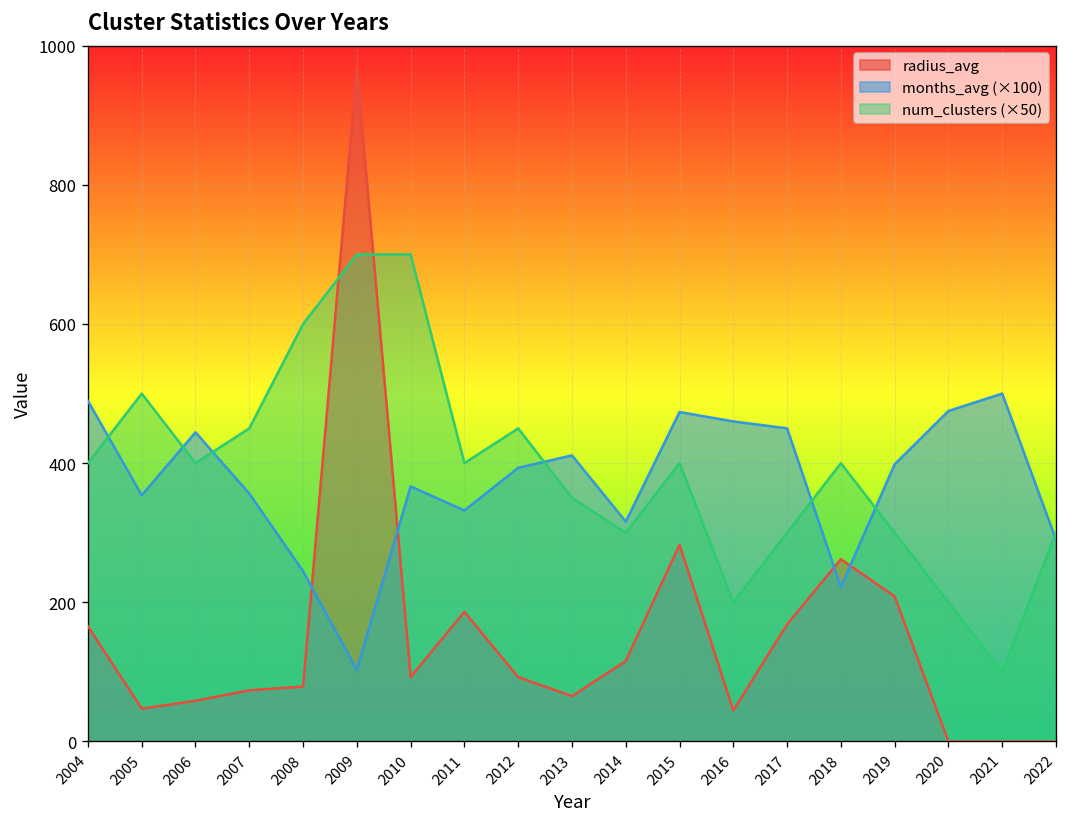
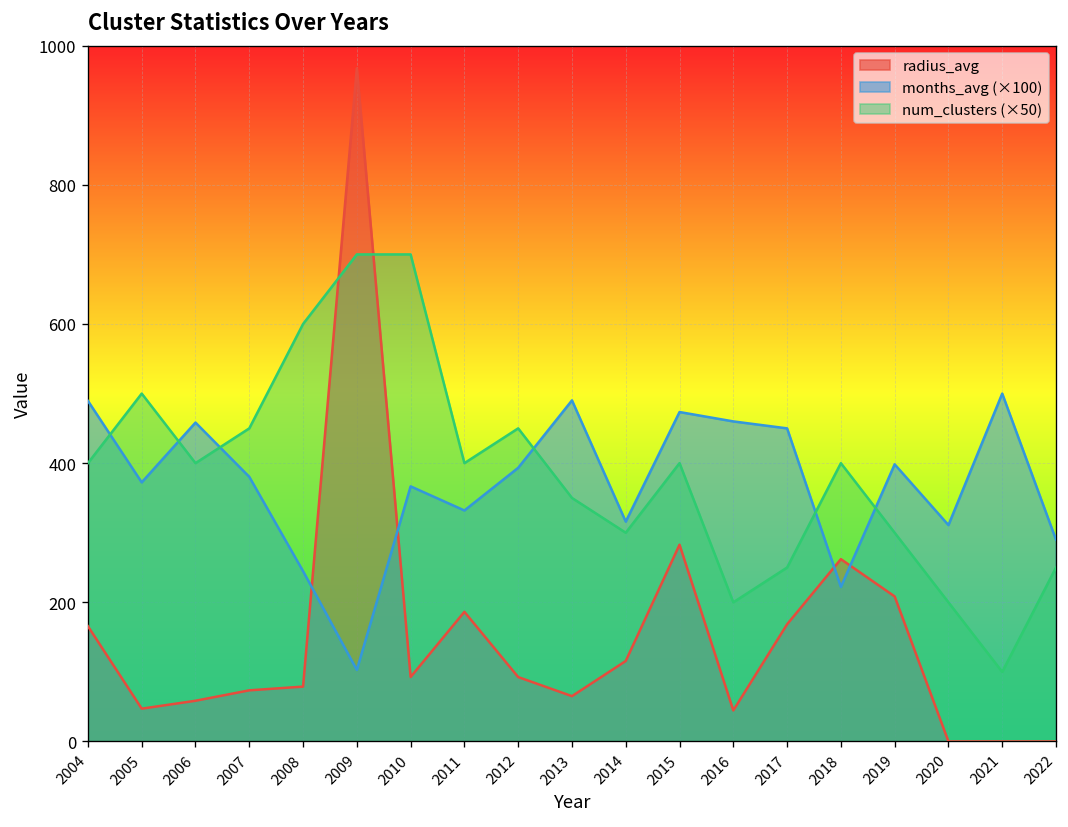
  {
    "radius_avg": {
      "2004": 170,
      "2005": 50,
      "2006": 60,
      "2007": 70,
      "2008": 80,
      "2009": 970,
      "2010": 90,
      "2011": 190,
      "2012": 90,
      "2013": 70,
      "2014": 120,
      "2015": 280,
      "2016": 40,
      "2017": 170,
      "2018": 260,
      "2019": 210,
      "2020": 0,
      "2021": 0,
      "2022": 0
    },
    "months_avg (×100)": {
      "2004": 490,
-     "2005": 350,
-     "2006": 440,
-     "2007": 360,
+     "2005": 370,
+     "2006": 460,
+     "2007": 380,
      "2008": 240,
      "2009": 100,
      "2010": 370,
      "2011": 330,
      "2012": 390,
-     "2013": 410,
+     "2013": 490,
      "2014": 320,
      "2015": 470,
      "2016": 460,
      "2017": 450,
      "2018": 220,
      "2019": 400,
-     "2020": 480,
+     "2020": 310,
      "2021": 500,
      "2022": 290
    },
    "num_clusters (×50)": {
      "2004": 400,
      "2005": 500,
      "2006": 400,
      "2007": 450,
      "2008": 600,
      "2009": 700,
      "2010": 700,
      "2011": 400,
      "2012": 450,
      "2013": 350,
      "2014": 300,
      "2015": 400,
      "2016": 200,
-     "2017": 300,
+     "2017": 250,
      "2018": 400,
      "2019": 300,
      "2020": 200,
      "2021": 100,
-     "2022": 300
+     "2022": 250
    }
  }
